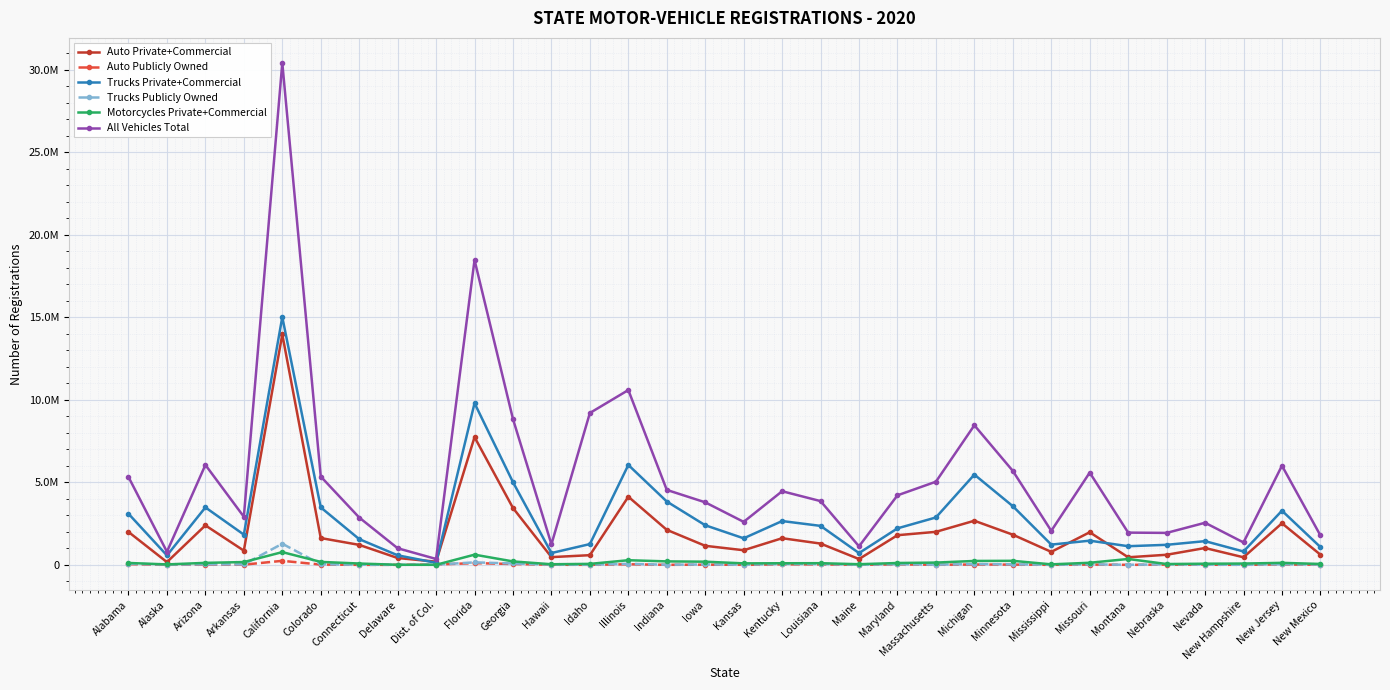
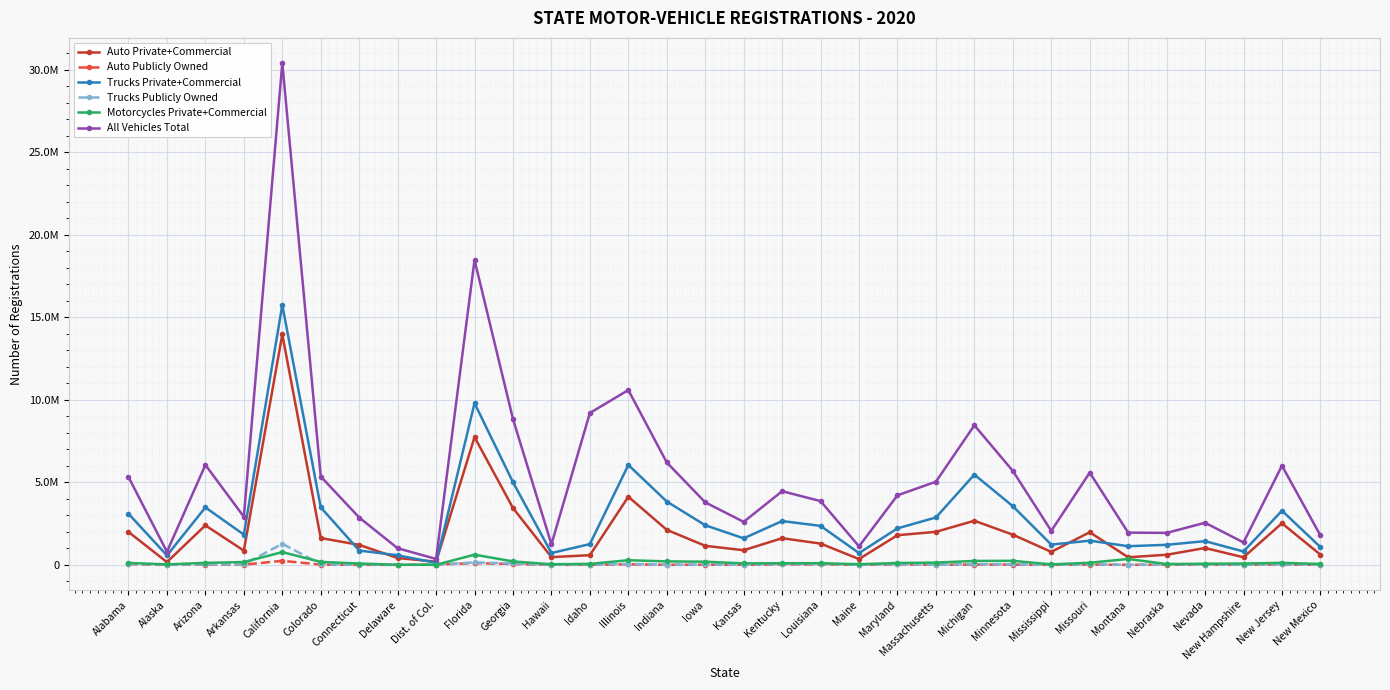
  {
    "Trucks Private+Commercial": {
      "Alabama": 3100000,
      "Alaska": 600000,
      "Arizona": 3500000,
      "Arkansas": 1800000,
-     "California": 15000000,
+     "California": 15700000,
      "Colorado": 3500000,
-     "Connecticut": 1600000,
+     "Connecticut": 900000,
      "Delaware": 600000,
      "Florida": 9800000,
      "Georgia": 5000000,
      "Hawaii": 700000,
      "Idaho": 1300000,
      "Illinois": 6100000,
      "Indiana": 3800000,
      "Iowa": 2400000,
      "Kansas": 1600000,
      "Kentucky": 2700000,
      "Louisiana": 2400000,
      "Maine": 700000,
      "Maryland": 2200000,
      "Massachusetts": 2900000,
      "Michigan": 5500000,
      "Minnesota": 3600000,
      "Mississippi": 1200000,
      "Missouri": 1500000,
      "Montana": 1100000,
      "Nebraska": 1200000,
      "Nevada": 1400000,
      "New Hampshire": 800000,
      "New Jersey": 3300000,
      "New Mexico": 1100000
    },
    "Trucks Publicly Owned": {
      "California": 1300000
    },
    "Motorcycles Private+Commercial": {
      "California": 800000,
      "Florida": 600000,
      "Illinois": 300000,
      "Indiana": 200000,
      "Iowa": 200000,
      "Michigan": 200000,
      "Minnesota": 200000
    },
    "All Vehicles Total": {
      "Alabama": 5300000,
      "Alaska": 800000,
      "Arizona": 6100000,
      "Arkansas": 2900000,
      "California": 30400000,
      "Colorado": 5400000,
      "Connecticut": 2900000,
      "Delaware": 1000000,
      "Dist. of Col.": 400000,
      "Florida": 18500000,
      "Georgia": 8800000,
      "Hawaii": 1200000,
      "Idaho": 9200000,
      "Illinois": 10600000,
-     "Indiana": 4500000,
+     "Indiana": 6200000,
      "Iowa": 3800000,
      "Kansas": 2600000,
      "Kentucky": 4500000,
      "Louisiana": 3900000,
      "Maine": 1100000,
      "Maryland": 4200000,
      "Massachusetts": 5000000,
      "Michigan": 8500000,
      "Minnesota": 5700000,
      "Mississippi": 2100000,
      "Missouri": 5600000,
      "Montana": 2000000,
      "Nebraska": 1900000,
      "Nevada": 2500000,
      "New Hampshire": 1400000,
      "New Jersey": 6000000,
      "New Mexico": 1800000
    }
  }
